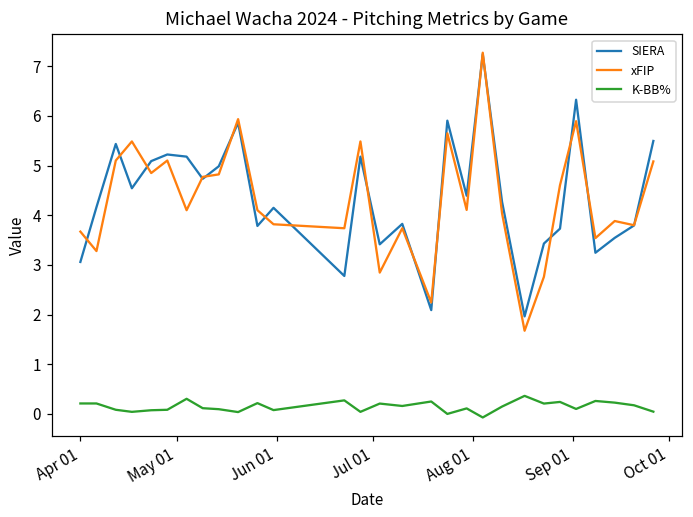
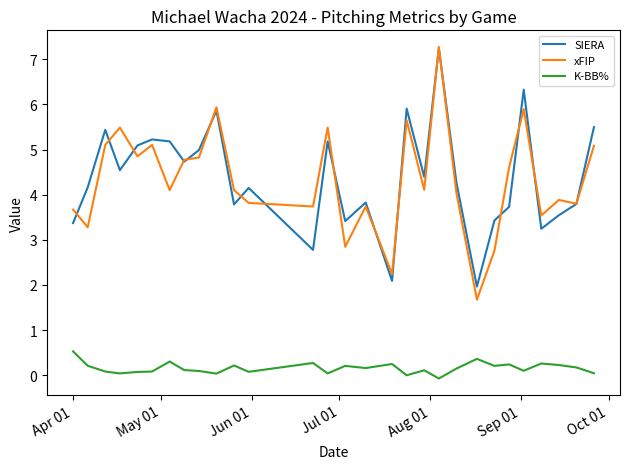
  {
    "SIERA": {
-     "Apr 01": 3.1
+     "Apr 01": 3.4
    },
    "xFIP": {
      "Apr 01": 3.7
    },
    "K-BB%": {
-     "Apr 01": 0.2
+     "Apr 01": 0.5
    }
  }
